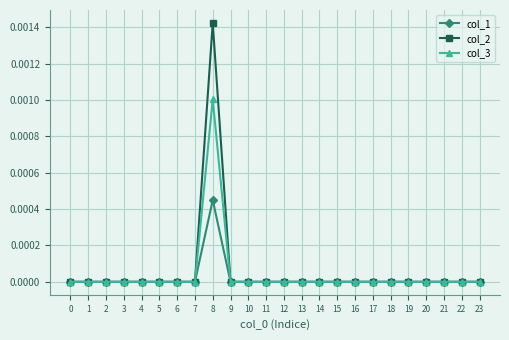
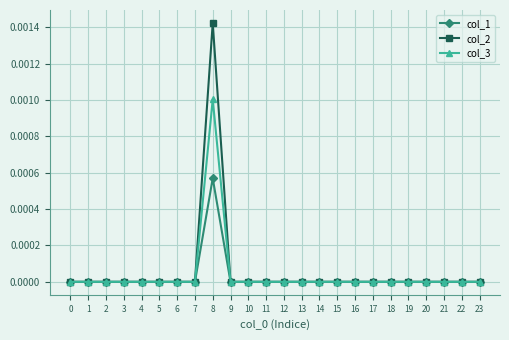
  {
    "col_1": {
-     "8": 0.00045
+     "8": 0.00057
    },
    "col_2": {
      "8": 0.00142
    },
    "col_3": {
      "8": 0.00100
    }
  }
